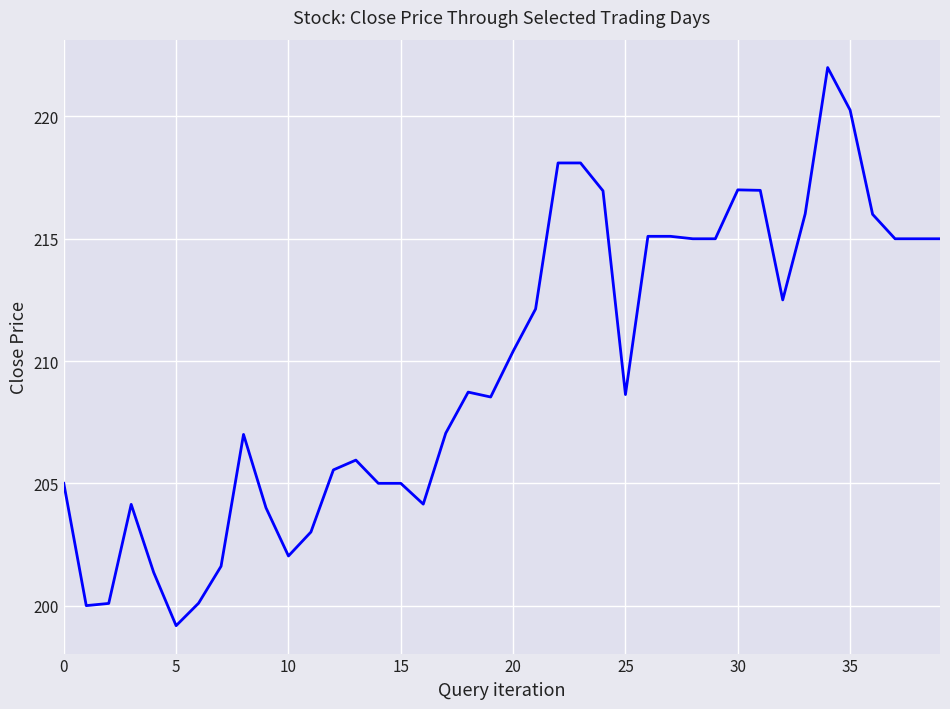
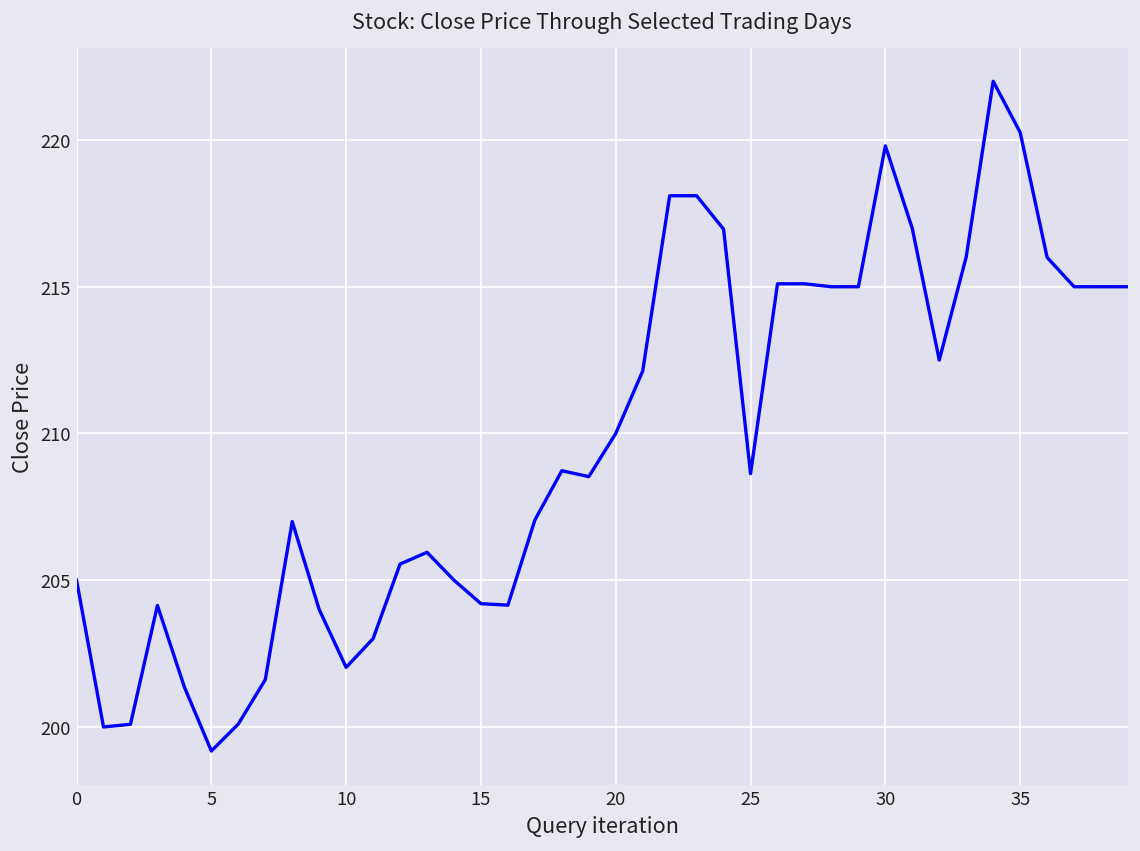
  {
    "0": 205.0,
    "5": 199.2,
    "10": 202.0,
-   "15": 205.0,
-   "20": 210.4,
+   "15": 204.2,
+   "20": 210.0,
    "25": 208.6,
-   "30": 217.0,
+   "30": 219.8,
    "35": 220.3
  }
